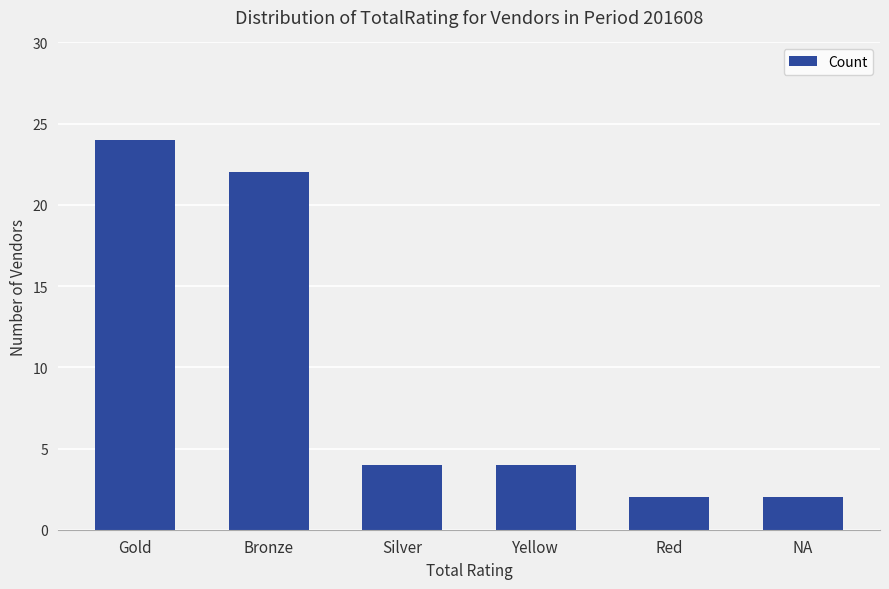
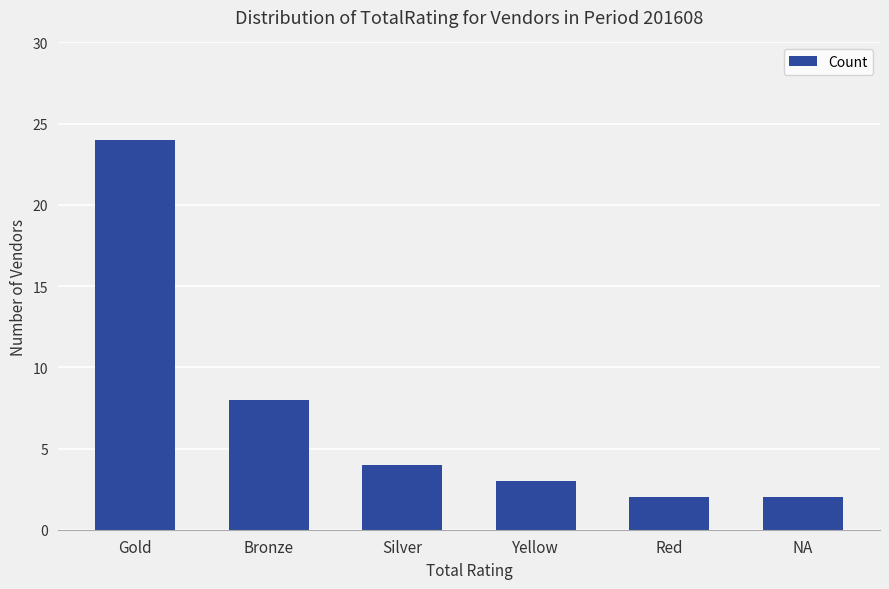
  {
    "Gold": 24,
-   "Bronze": 22,
+   "Bronze": 8,
    "Silver": 4,
-   "Yellow": 4,
+   "Yellow": 3,
    "Red": 2,
    "NA": 2
  }
